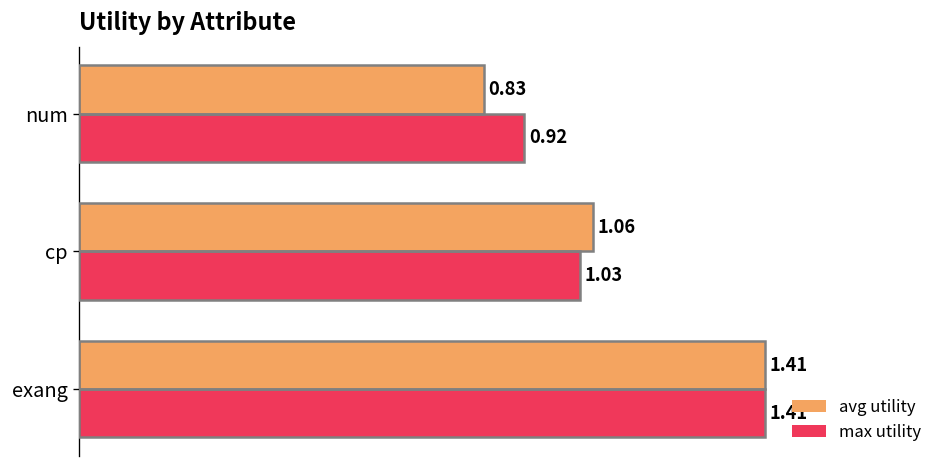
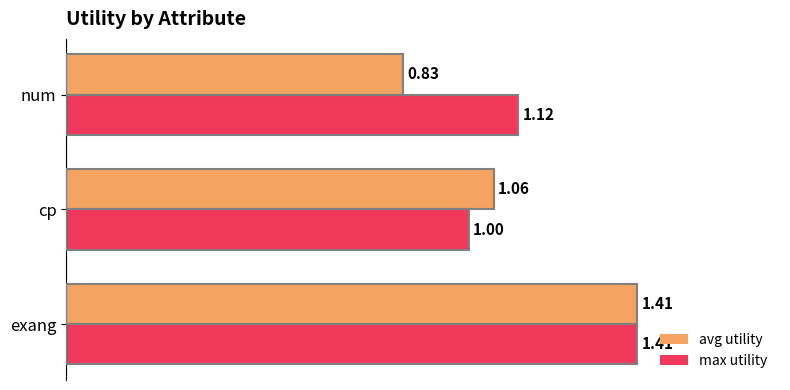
  {
    "avg utility": {
      "num": 0.83,
      "cp": 1.06,
      "exang": 1.41
    },
    "max utility": {
-     "num": 0.92,
-     "cp": 1.03,
+     "num": 1.12,
+     "cp": 1.00,
      "exang": 1.41
    }
  }
